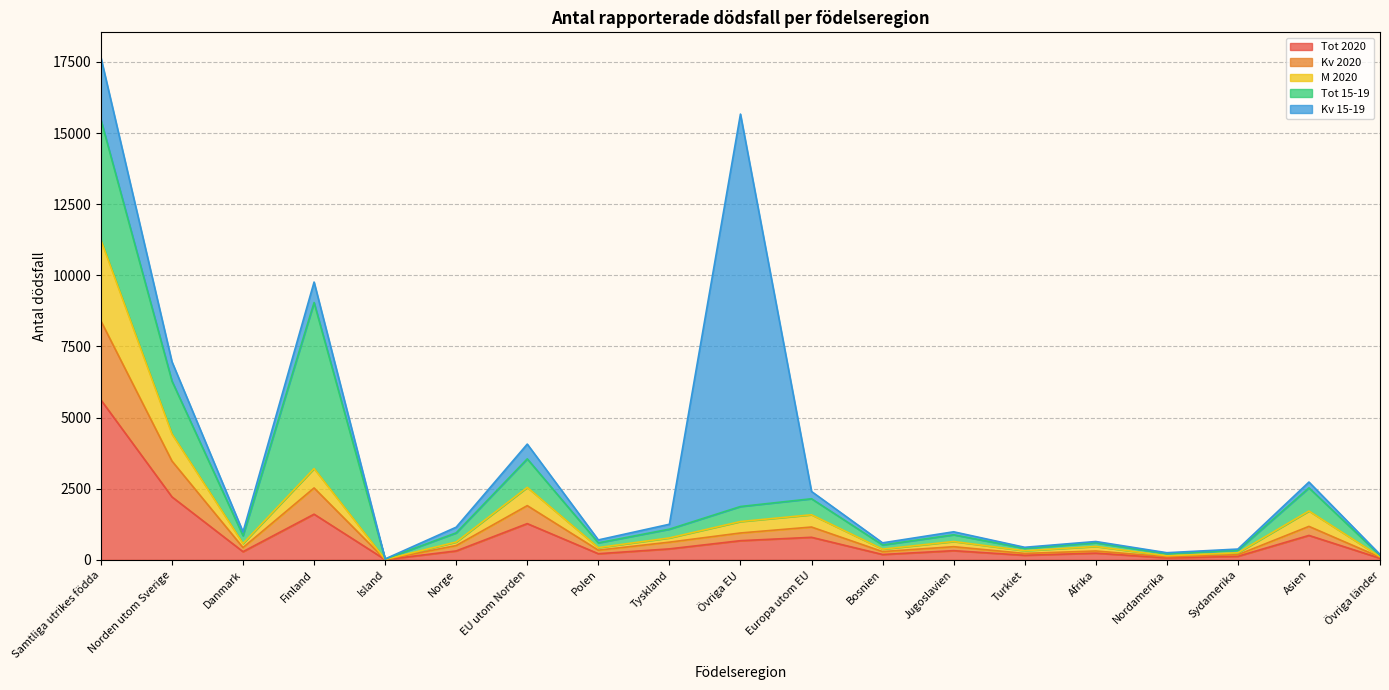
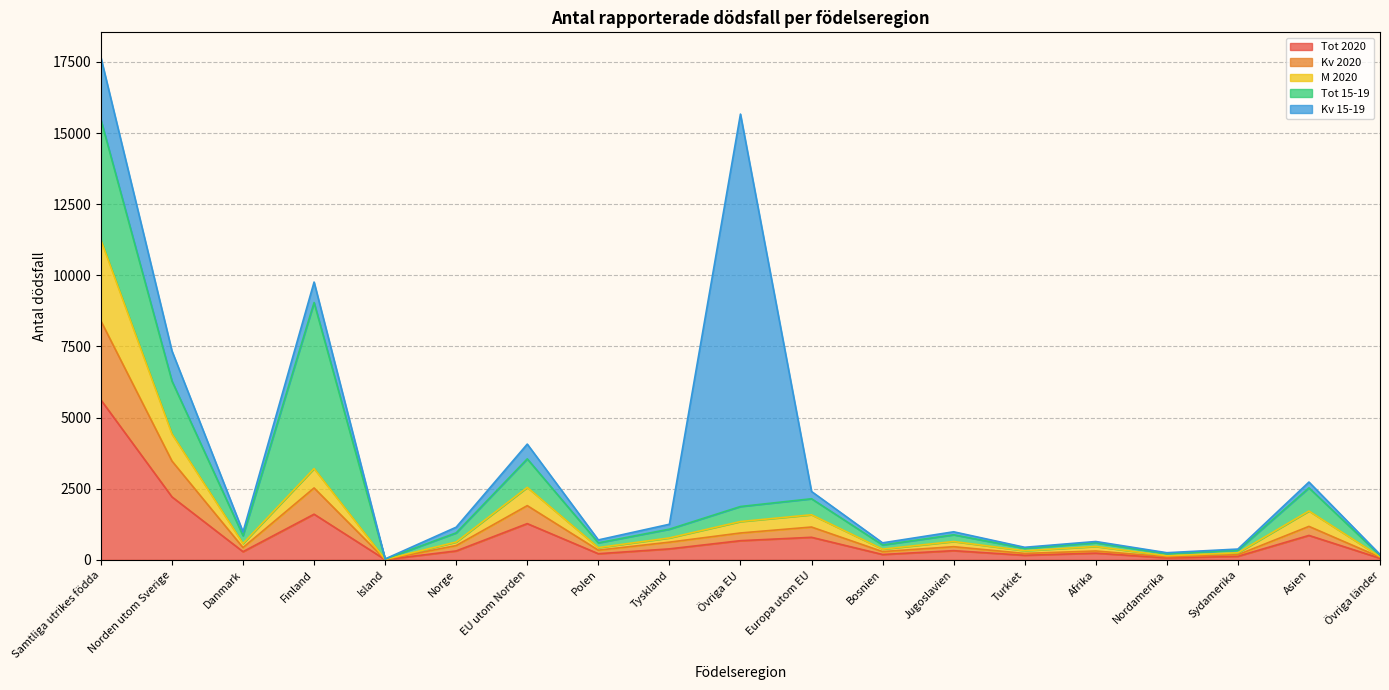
  {
    "M 2020": {
      "Samtliga utrikes födda": 2800,
      "Norden utom Sverige": 1000,
      "Danmark": 100,
      "Finland": 700,
      "Norge": 100,
      "EU utom Norden": 600,
      "Polen": 100,
      "Tyskland": 100,
      "Övriga EU": 400,
      "Europa utom EU": 400,
      "Jugoslavien": 200,
      "Afrika": 200,
      "Asien": 500
    },
    "Tot 15-19": {
      "Samtliga utrikes födda": 4200,
      "Norden utom Sverige": 1900,
      "Danmark": 300,
      "Finland": 5800,
      "Norge": 300,
      "EU utom Norden": 1000,
      "Polen": 200,
      "Tyskland": 300,
      "Övriga EU": 500,
      "Europa utom EU": 600,
      "Jugoslavien": 200,
      "Asien": 800
    },
    "Kv 15-19": {
      "Samtliga utrikes födda": 2200,
-     "Norden utom Sverige": 700,
+     "Norden utom Sverige": 1100,
      "Danmark": 100,
      "Finland": 700,
      "Norge": 200,
      "EU utom Norden": 500,
      "Polen": 100,
      "Tyskland": 200,
      "Övriga EU": 13800,
      "Europa utom EU": 300,
      "Jugoslavien": 100,
      "Asien": 200
    }
  }
